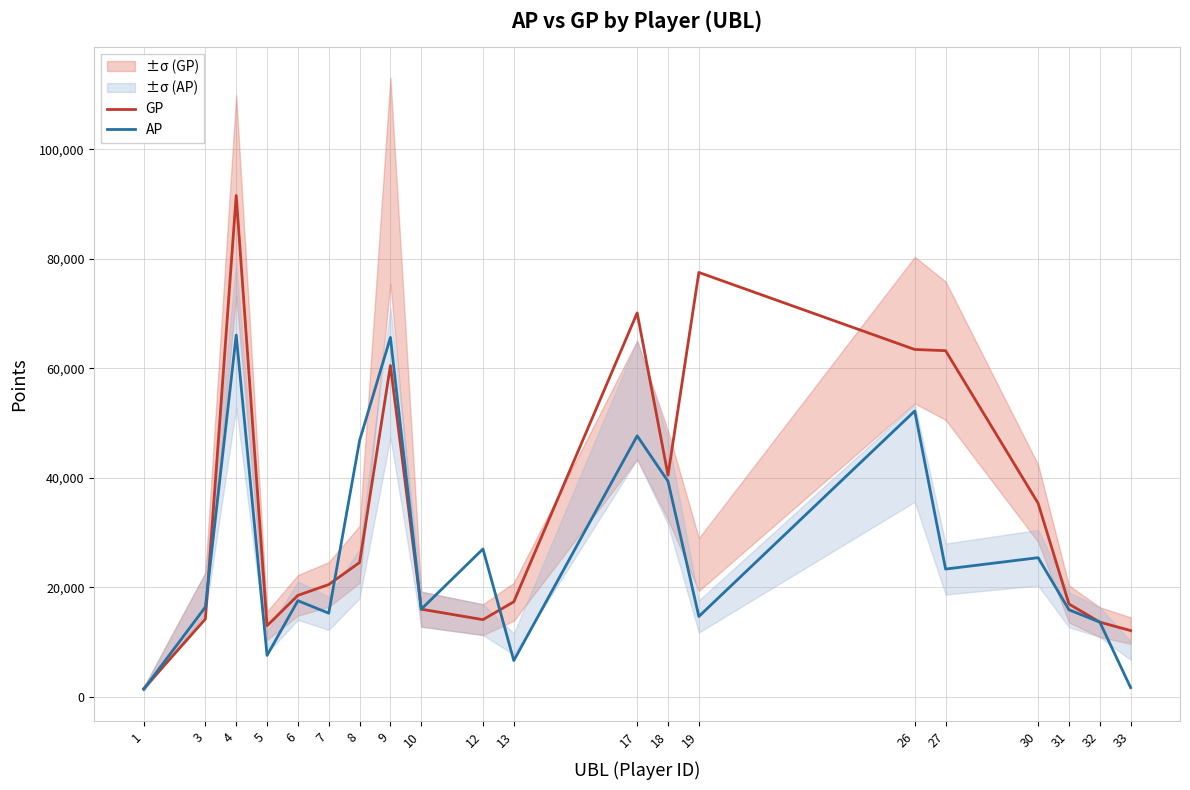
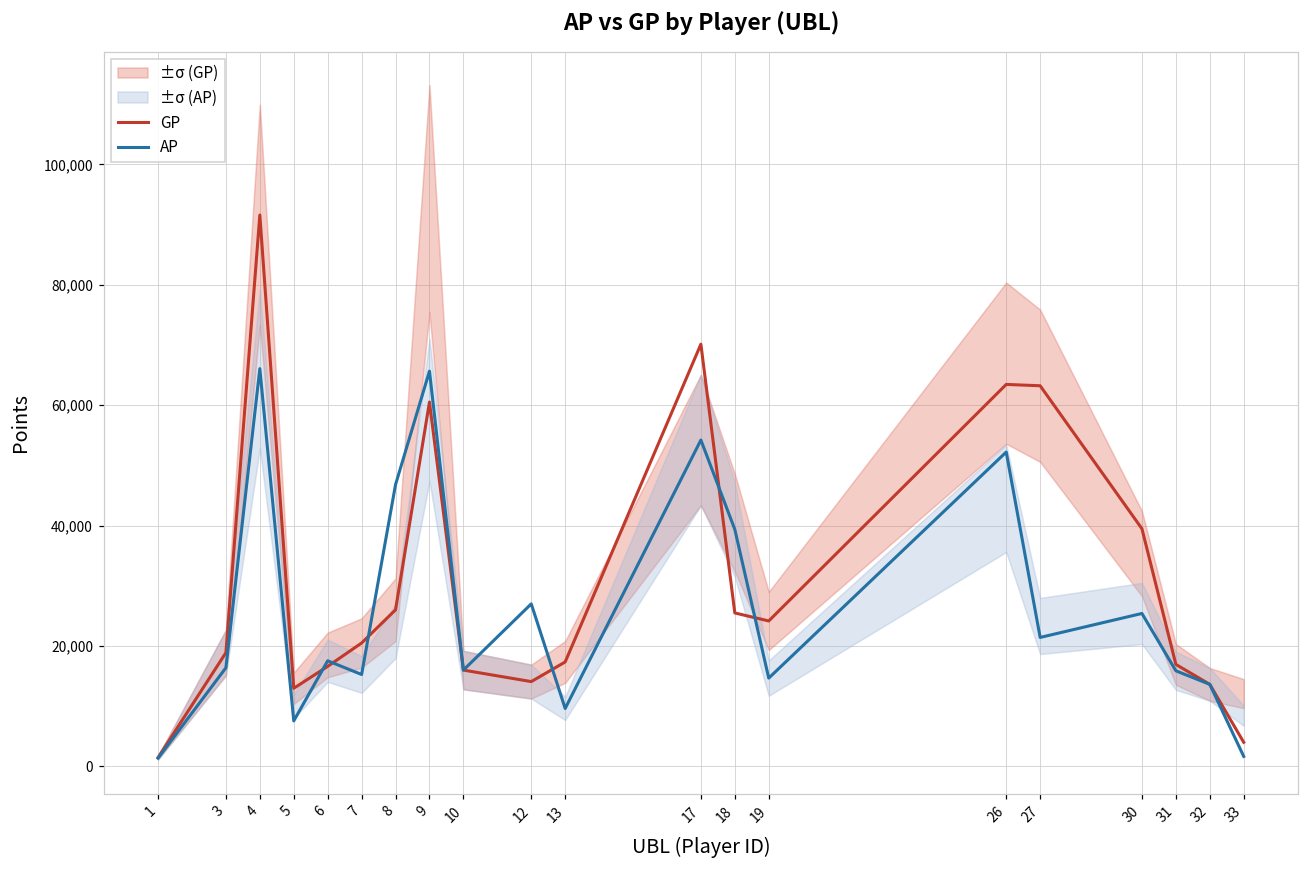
  {
    "GP": {
-     "3": "14,000",
+     "3": "19,000",
      "4": "92,000",
      "5": "13,000",
-     "6": "18,000",
+     "6": "17,000",
      "7": "20,000",
-     "8": "25,000",
+     "8": "26,000",
      "9": "61,000",
      "12": "14,000",
      "13": "17,000",
      "17": "70,000",
-     "18": "40,000",
-     "19": "78,000",
+     "18": "25,000",
+     "19": "24,000",
      "26": "63,000",
      "27": "63,000",
-     "30": "35,000",
+     "30": "39,000",
      "31": "17,000",
-     "33": "12,000"
+     "33": "4,000"
    },
    "AP": {
      "3": "16,000",
      "4": "66,000",
      "5": "8,000",
      "6": "18,000",
      "7": "15,000",
      "8": "47,000",
      "9": "66,000",
      "12": "27,000",
-     "13": "7,000",
-     "17": "48,000",
+     "13": "10,000",
+     "17": "54,000",
      "18": "39,000",
      "19": "15,000",
      "26": "52,000",
-     "27": "23,000",
+     "27": "21,000",
      "30": "25,000",
      "31": "16,000",
      "33": "2,000"
    }
  }
